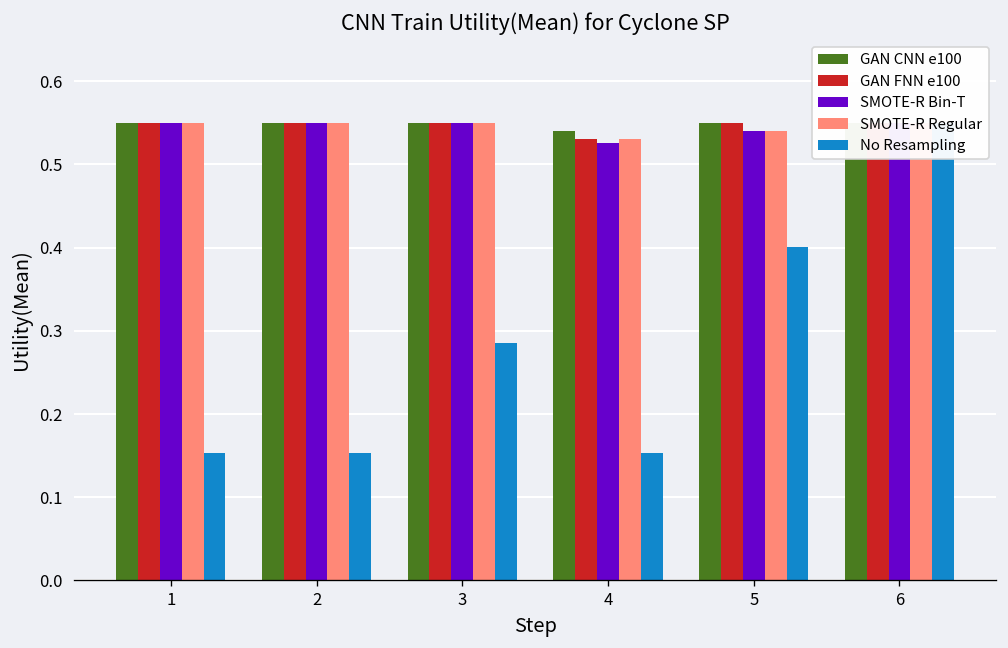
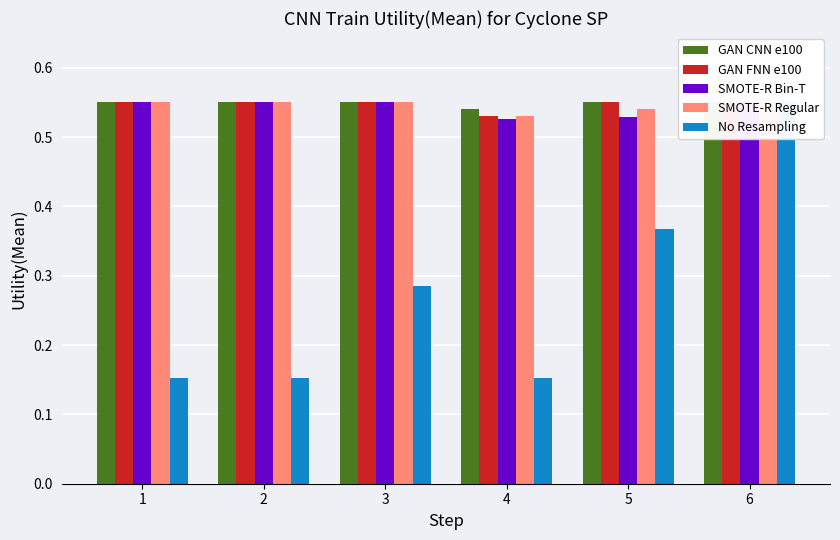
  {
    "GAN CNN e100": {
      "1": 0.55,
      "2": 0.55,
      "3": 0.55,
      "4": 0.54,
      "5": 0.55
    },
    "GAN FNN e100": {
      "1": 0.55,
      "2": 0.55,
      "3": 0.55,
      "4": 0.53,
      "5": 0.55
    },
    "SMOTE-R Bin-T": {
      "1": 0.55,
      "2": 0.55,
      "3": 0.55,
      "4": 0.53,
-     "5": 0.54
+     "5": 0.53
    },
    "SMOTE-R Regular": {
      "1": 0.55,
      "2": 0.55,
      "3": 0.55,
      "4": 0.53,
      "5": 0.54
    },
    "No Resampling": {
      "1": 0.15,
      "2": 0.15,
      "3": 0.29,
      "4": 0.15,
-     "5": 0.40
+     "5": 0.37
    }
  }
